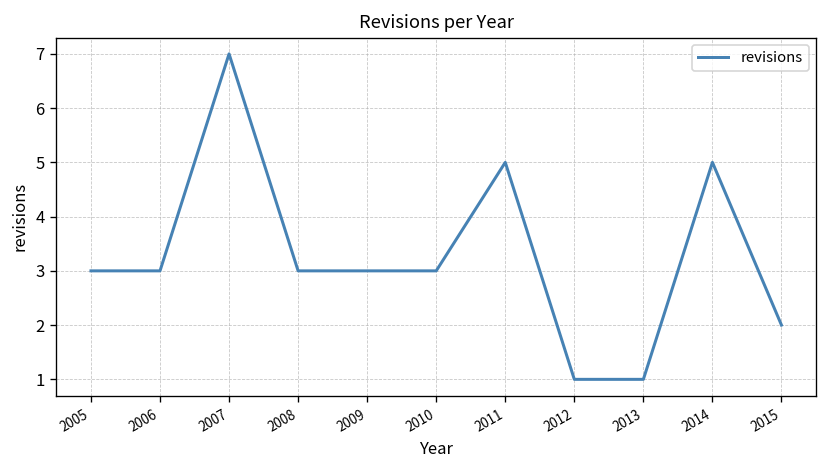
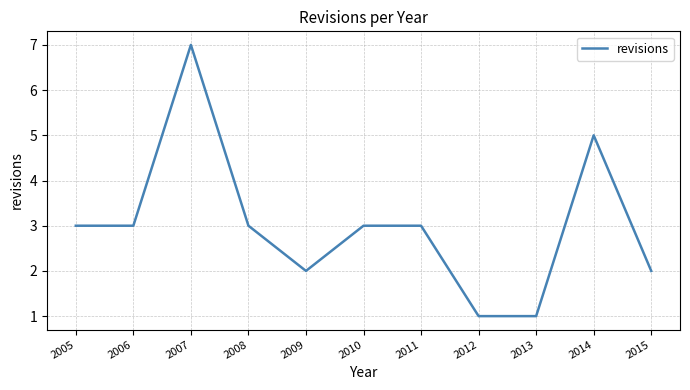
  {
    "2005": 3,
    "2006": 3,
    "2007": 7,
    "2008": 3,
-   "2009": 3,
+   "2009": 2,
    "2010": 3,
-   "2011": 5,
+   "2011": 3,
    "2012": 1,
    "2013": 1,
    "2014": 5,
    "2015": 2
  }
